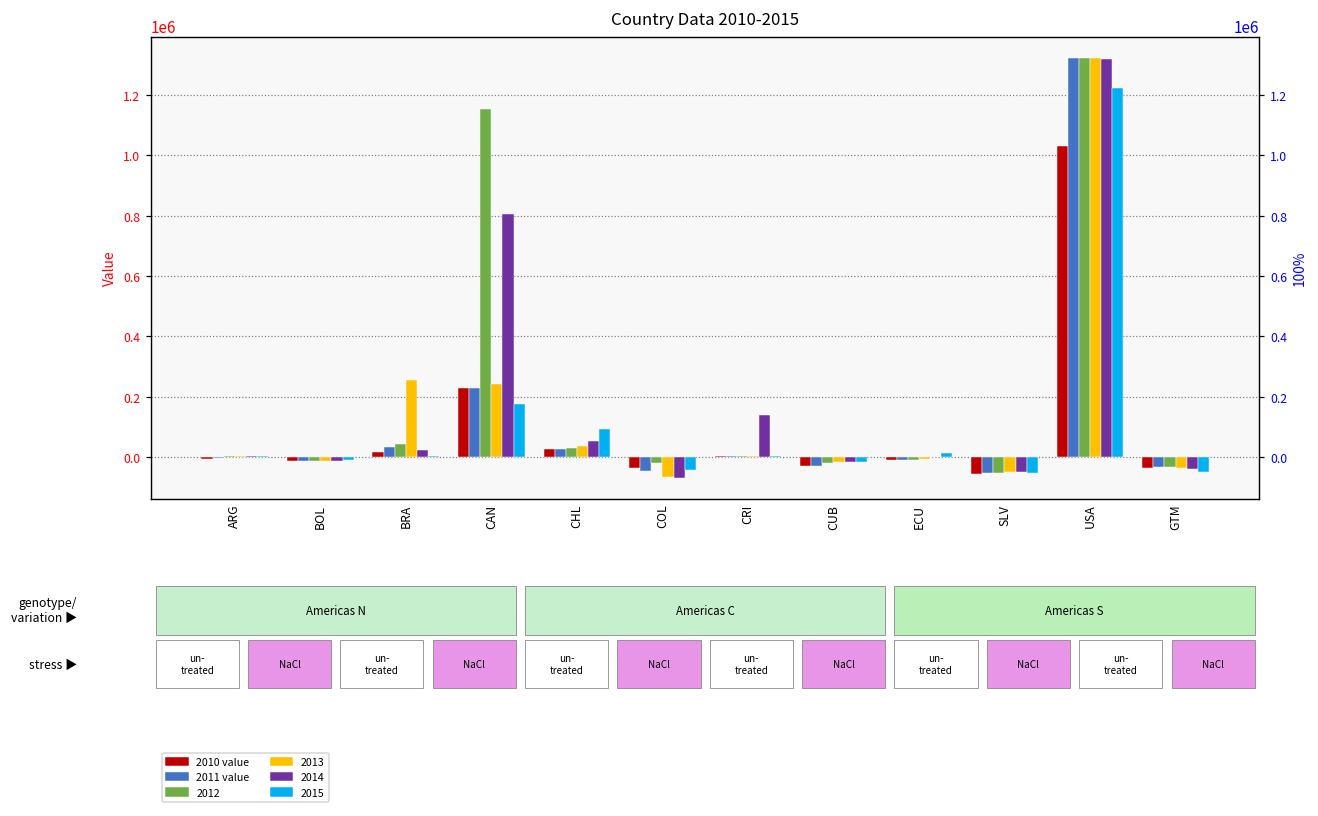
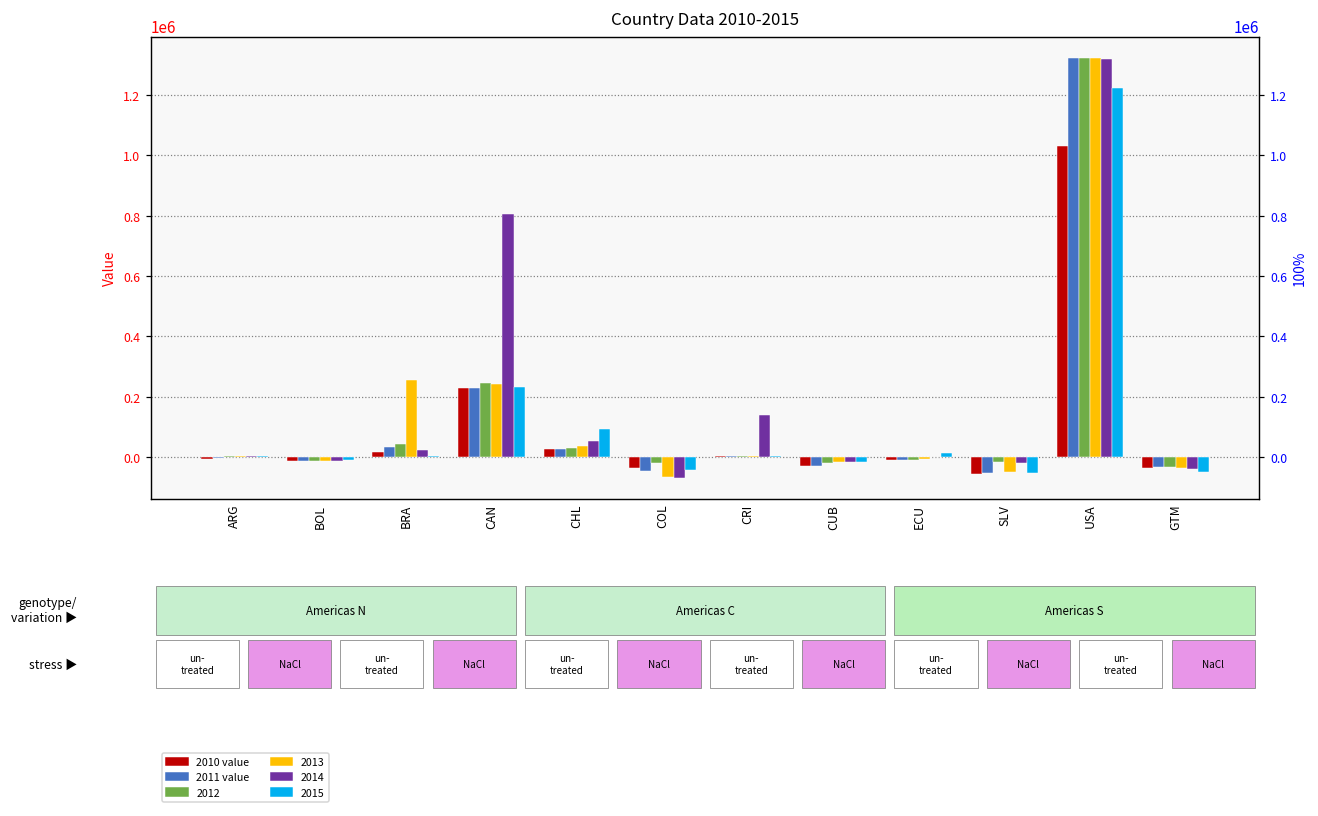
  {
    "2012": {
      "BOL": -10000,
      "BRA": 40000,
-     "CAN": 1150000,
+     "CAN": 250000,
      "CHL": 30000,
      "COL": -20000,
      "CUB": -20000,
-     "SLV": -50000,
+     "SLV": -20000,
      "USA": 1320000,
      "GTM": -30000
    },
    "2013": {
      "BOL": -10000,
      "BRA": 260000,
      "CAN": 240000,
      "CHL": 40000,
      "COL": -60000,
      "CUB": -20000,
      "SLV": -50000,
      "USA": 1320000,
      "GTM": -40000
    },
    "2014": {
      "BOL": -10000,
      "BRA": 20000,
      "CAN": 810000,
      "CHL": 50000,
      "COL": -70000,
      "CRI": 140000,
      "CUB": -10000,
-     "SLV": -50000,
+     "SLV": -20000,
      "USA": 1320000,
      "GTM": -40000
    },
    "2015": {
      "BOL": -10000,
-     "CAN": 180000,
+     "CAN": 230000,
      "CHL": 90000,
      "COL": -40000,
      "CUB": -10000,
      "ECU": 10000,
      "SLV": -50000,
      "USA": 1220000,
      "GTM": -50000
    }
  }
